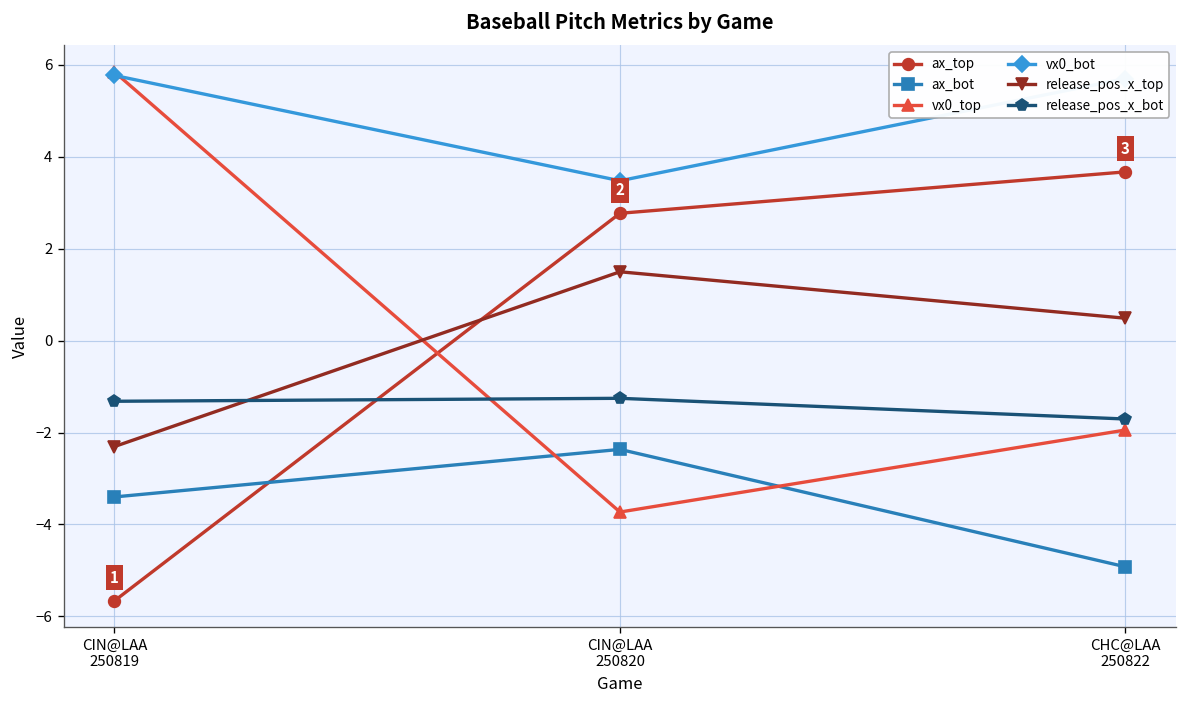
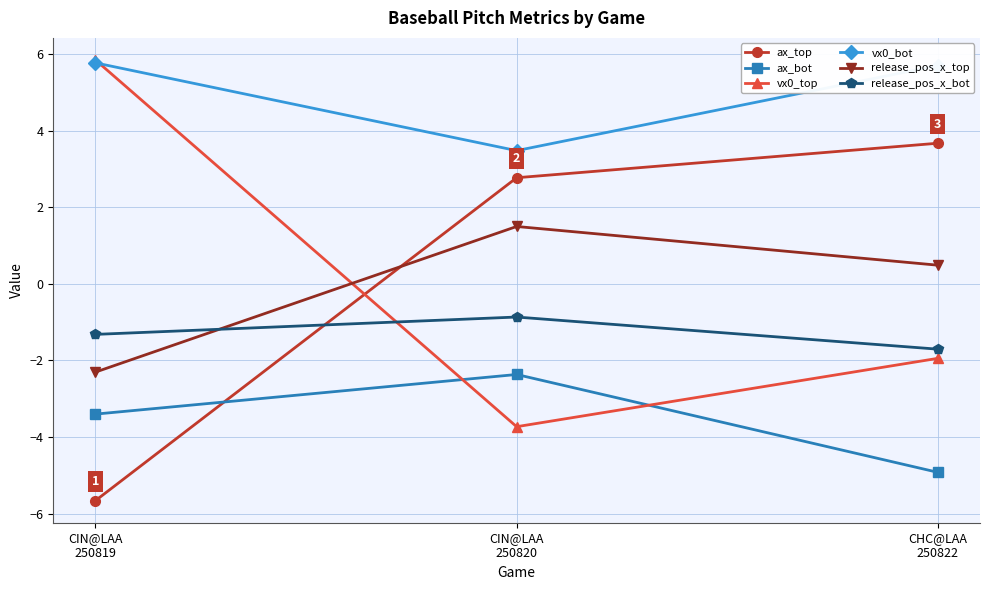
  {
    "release_pos_x_bot": {
      "CIN@LAA 250819": -1.3,
-     "CIN@LAA 250820": -1.3,
+     "CIN@LAA 250820": -0.9,
      "CHC@LAA 250822": -1.7
    }
  }
